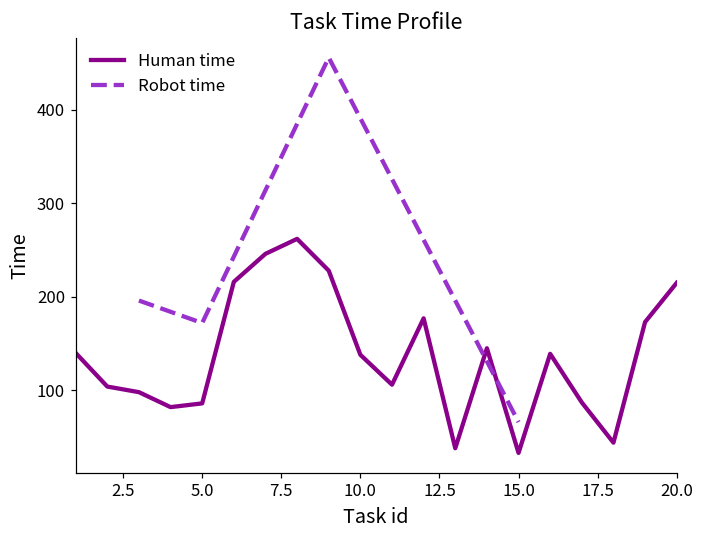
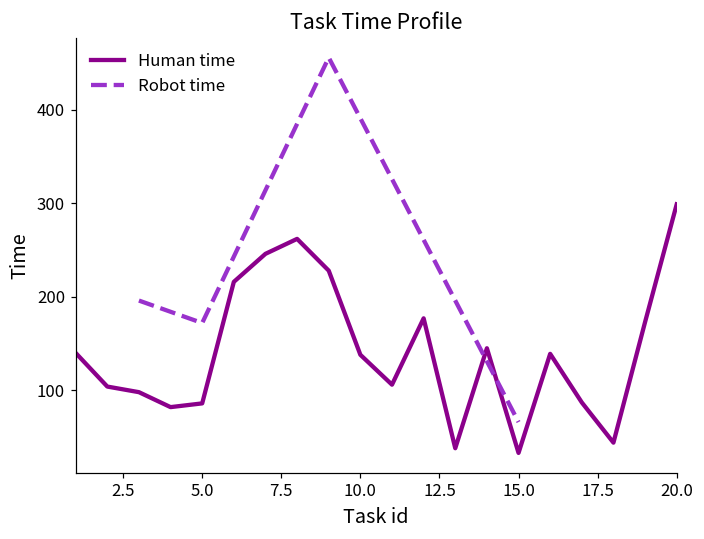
  {
    "Human time": {
      "5.0": 90,
      "10.0": 140,
      "15.0": 30,
-     "20.0": 220
+     "20.0": 300
    },
    "Robot time": {
      "5.0": 170,
      "15.0": 70
    }
  }
